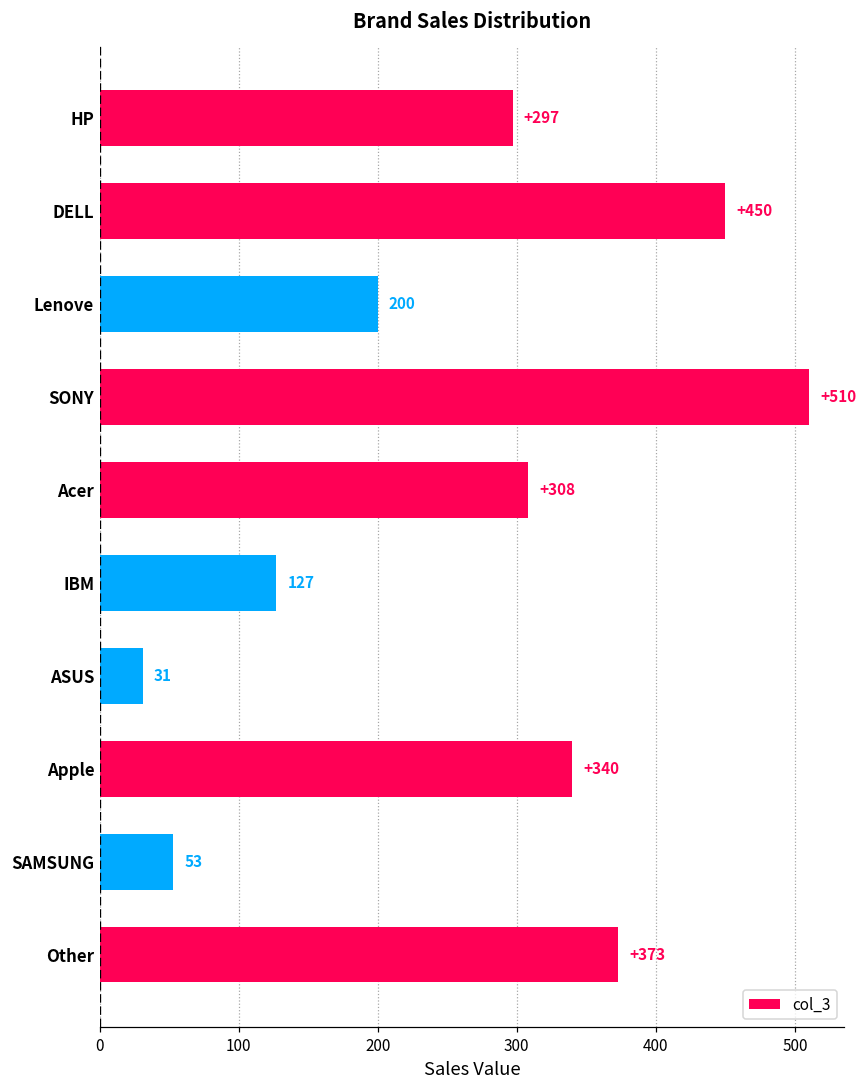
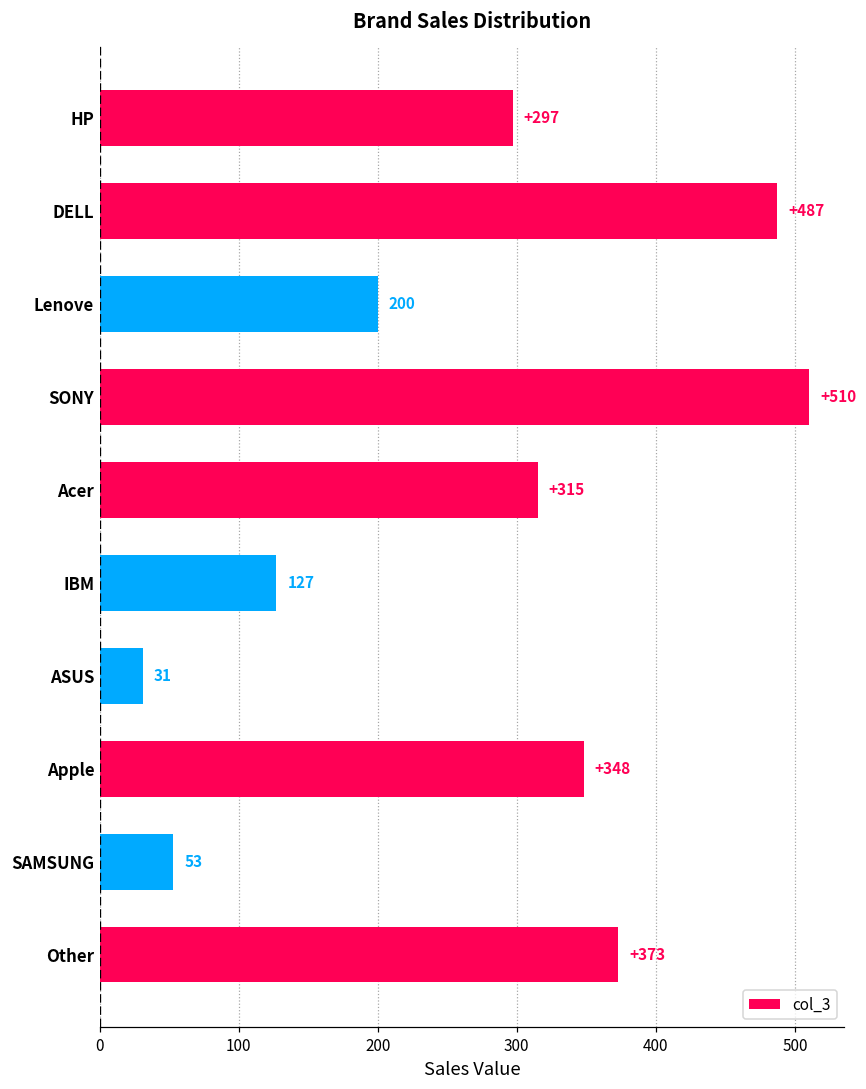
  {
    "HP": "+297",
-   "DELL": "+450",
+   "DELL": "+487",
    "Lenove": "200",
    "SONY": "+510",
-   "Acer": "+308",
+   "Acer": "+315",
    "IBM": "127",
    "ASUS": "31",
-   "Apple": "+340",
+   "Apple": "+348",
    "SAMSUNG": "53",
    "Other": "+373"
  }
